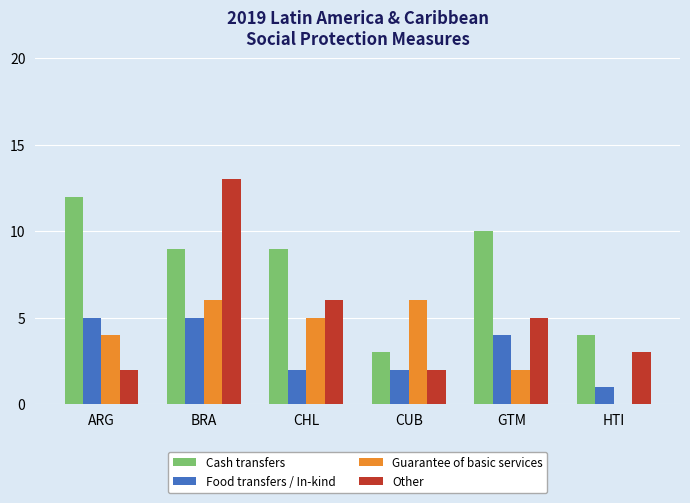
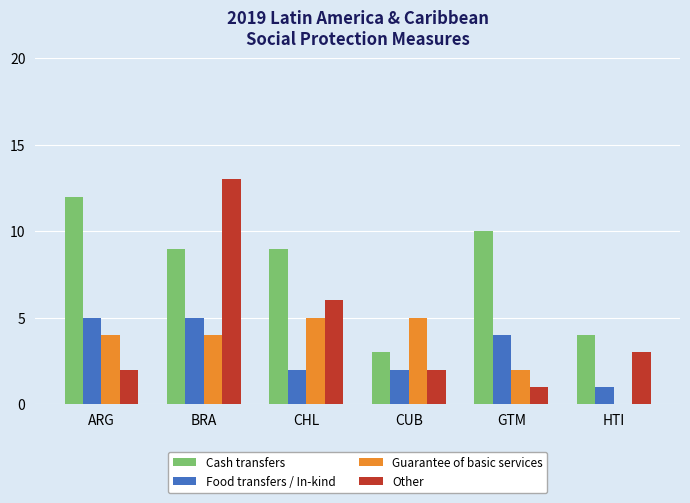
  {
    "Cash transfers": {
      "ARG": 12,
      "BRA": 9,
      "CHL": 9,
      "CUB": 3,
      "GTM": 10,
      "HTI": 4
    },
    "Food transfers / In-kind": {
      "ARG": 5,
      "BRA": 5,
      "CHL": 2,
      "CUB": 2,
      "GTM": 4,
      "HTI": 1
    },
    "Guarantee of basic services": {
      "ARG": 4,
-     "BRA": 6,
+     "BRA": 4,
      "CHL": 5,
-     "CUB": 6,
+     "CUB": 5,
      "GTM": 2,
      "HTI": 0
    },
    "Other": {
      "ARG": 2,
      "BRA": 13,
      "CHL": 6,
      "CUB": 2,
-     "GTM": 5,
+     "GTM": 1,
      "HTI": 3
    }
  }
